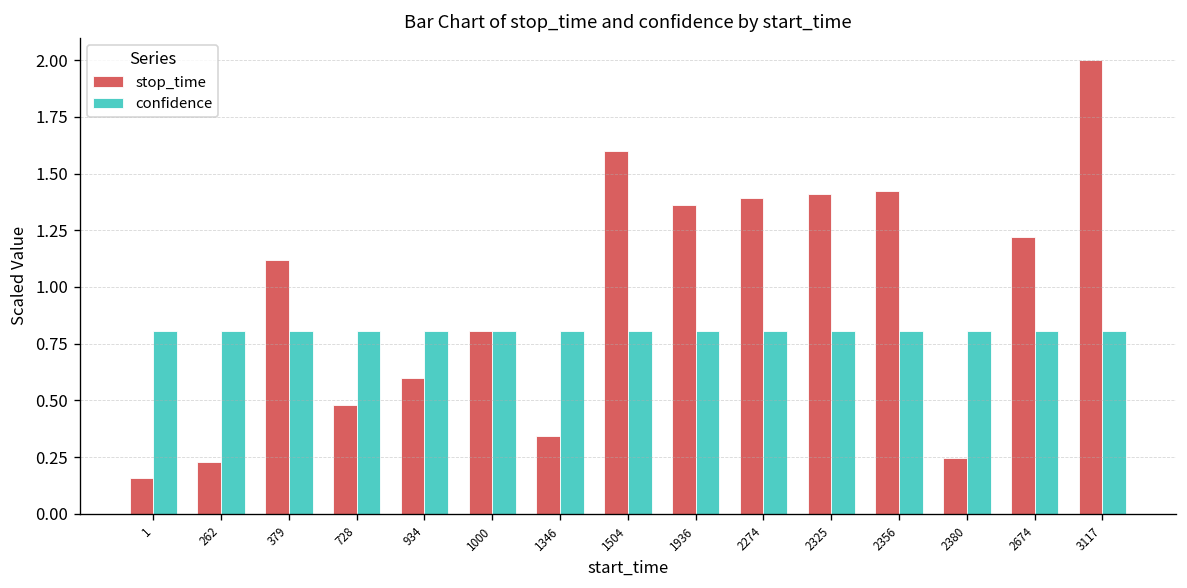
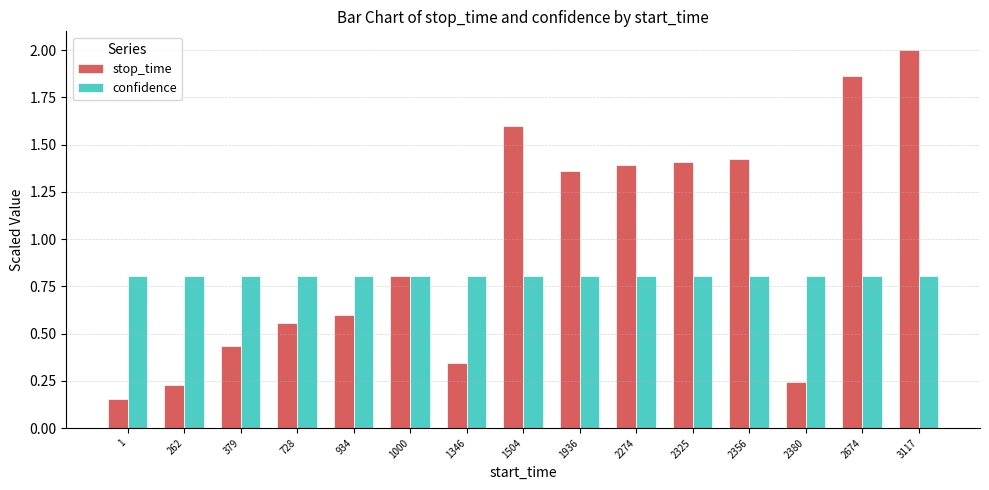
  {
    "stop_time": {
      "1": 0.16,
      "262": 0.23,
-     "379": 1.12,
-     "728": 0.48,
+     "379": 0.44,
+     "728": 0.56,
      "934": 0.60,
      "1000": 0.81,
      "1346": 0.34,
      "1504": 1.60,
      "1936": 1.36,
      "2274": 1.39,
      "2325": 1.41,
      "2356": 1.42,
      "2380": 0.24,
-     "2674": 1.22,
+     "2674": 1.87,
      "3117": 2.00
    },
    "confidence": {
      "1": 0.81,
      "262": 0.81,
      "379": 0.81,
      "728": 0.81,
      "934": 0.81,
      "1000": 0.81,
      "1346": 0.81,
      "1504": 0.81,
      "1936": 0.81,
      "2274": 0.81,
      "2325": 0.81,
      "2356": 0.81,
      "2380": 0.81,
      "2674": 0.81,
      "3117": 0.81
    }
  }
